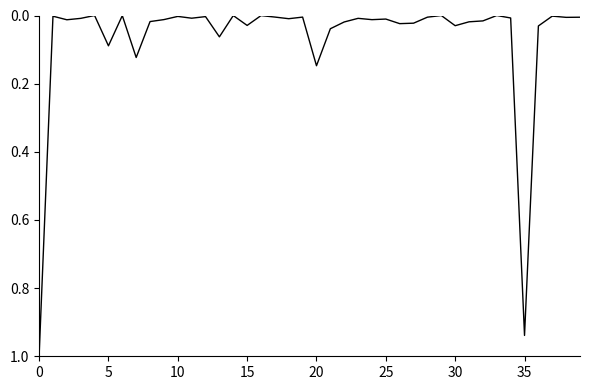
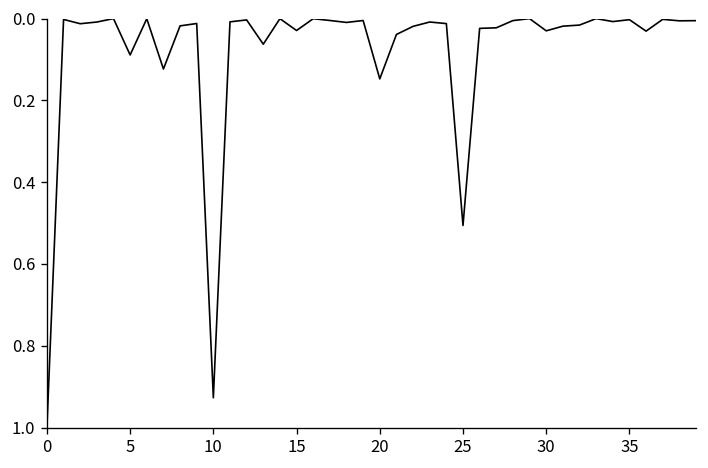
  {
    "0": 1.00,
    "5": 0.09,
-   "10": 0.00,
+   "10": 0.93,
    "15": 0.03,
    "20": 0.15,
-   "25": 0.01,
+   "25": 0.51,
    "30": 0.03,
-   "35": 0.94
+   "35": 0.00
  }
